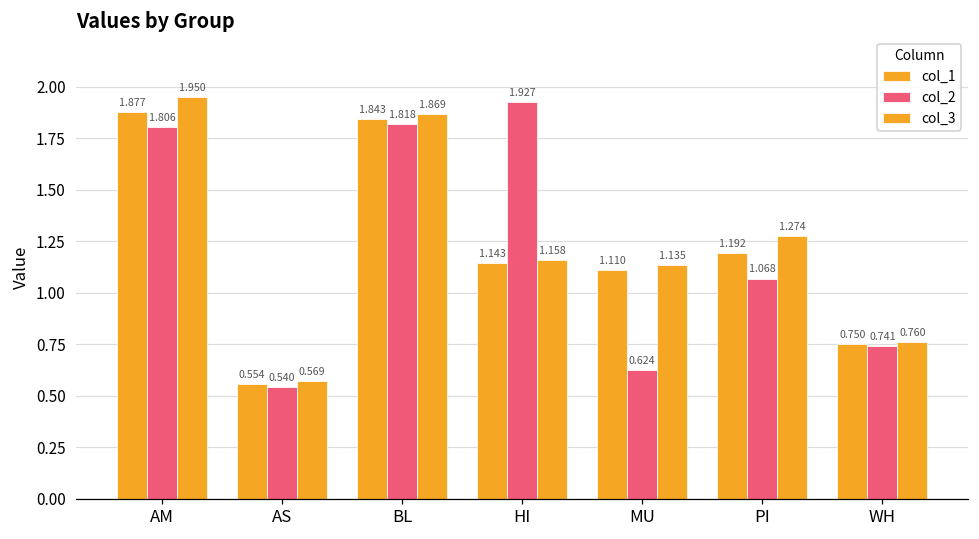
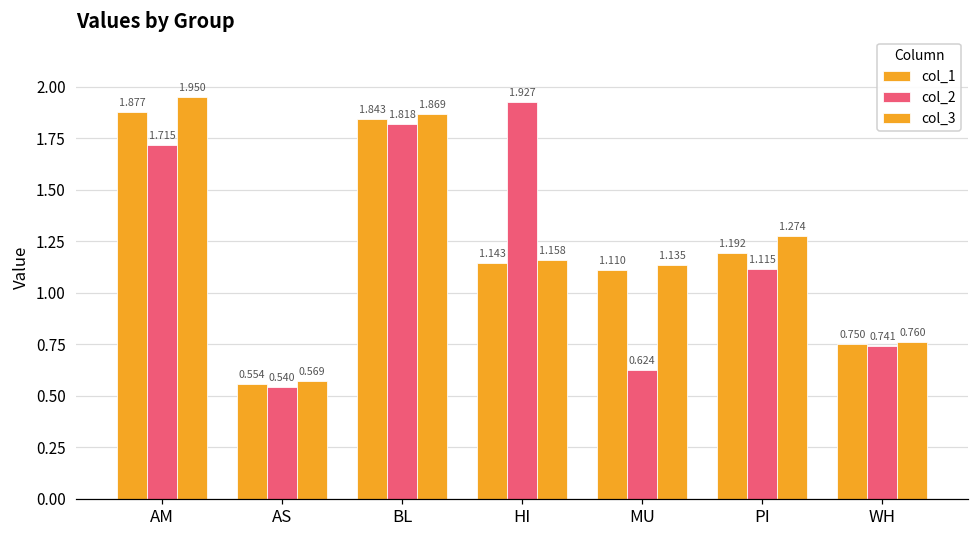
  {
    "col_2": {
-     "AM": 1.806,
+     "AM": 1.715,
      "AS": 0.540,
      "BL": 1.818,
      "HI": 1.927,
      "MU": 0.624,
-     "PI": 1.068,
+     "PI": 1.115,
      "WH": 0.741
    }
  }
